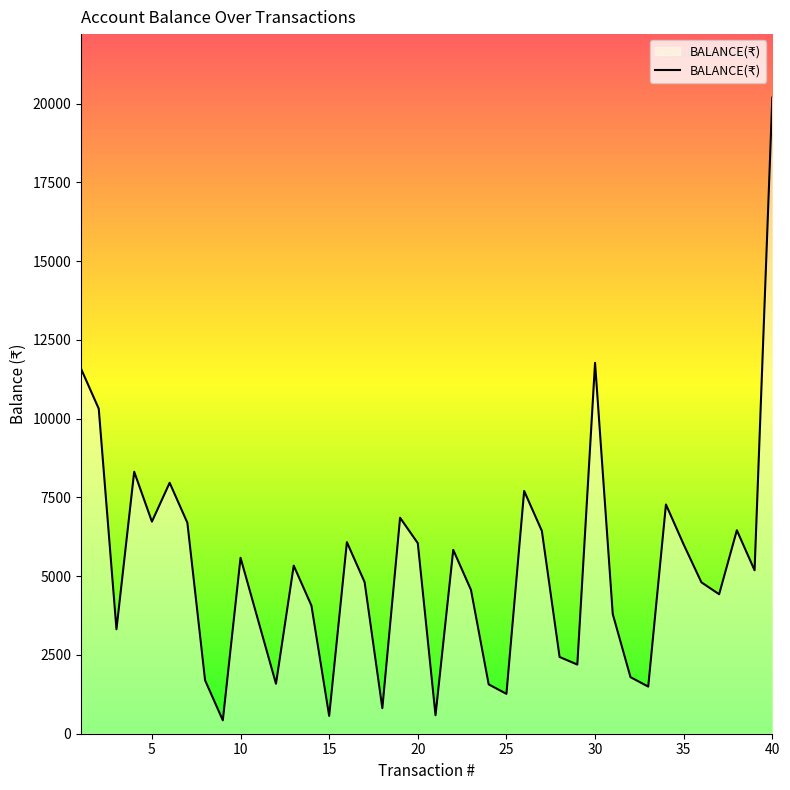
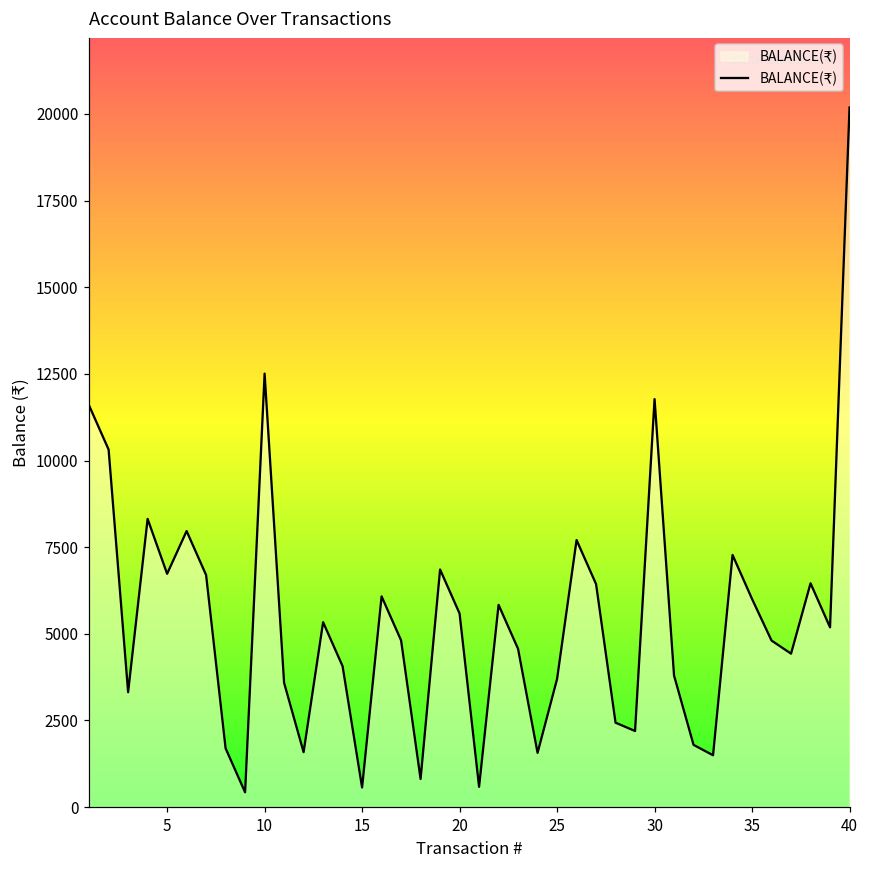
  {
    "5": 6700,
-   "10": 5600,
+   "10": 12500,
    "15": 600,
-   "20": 6000,
-   "25": 1300,
+   "20": 5600,
+   "25": 3700,
    "30": 11800,
    "35": 6000,
    "40": 20200
  }
